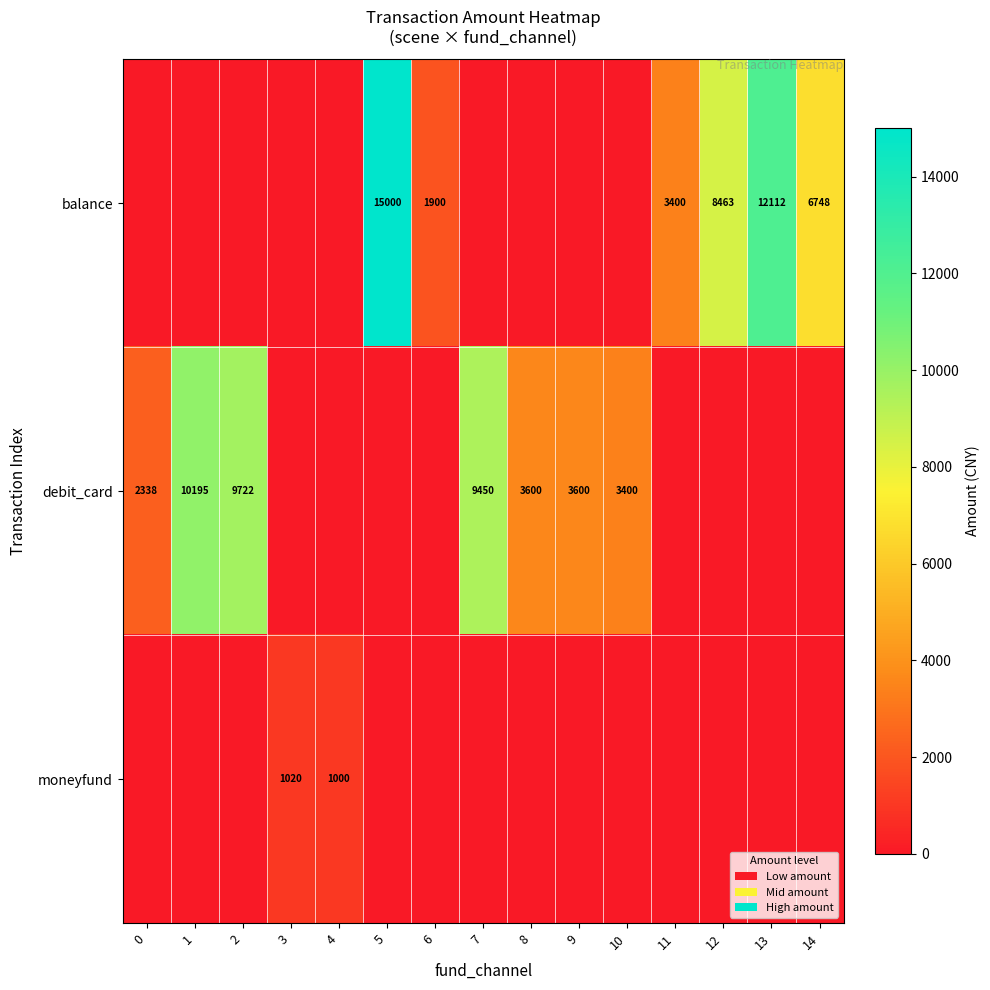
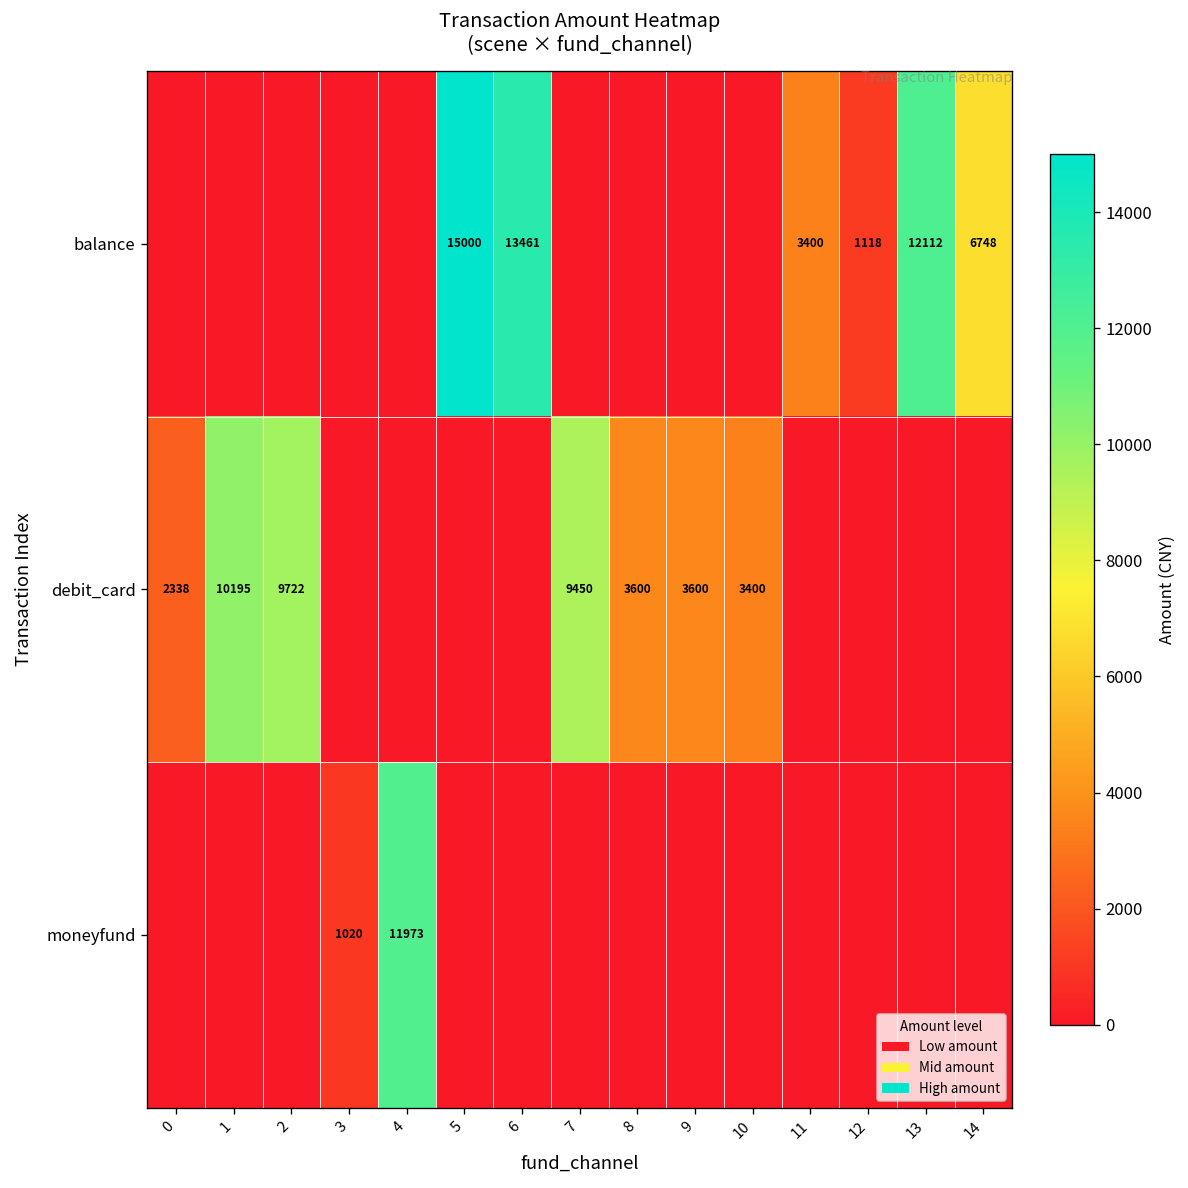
  {
    "balance": {
      "5": 15000,
-     "6": 1900,
+     "6": 13461,
      "11": 3400,
-     "12": 8463,
+     "12": 1118,
      "14": 6748
    },
    "debit_card": {
      "0": 2338,
      "1": 10195,
      "2": 9722,
      "7": 9450,
      "8": 3600,
      "9": 3600,
      "10": 3400
    },
    "moneyfund": {
      "3": 1020,
-     "4": 1000
+     "4": 11973
    }
  }
